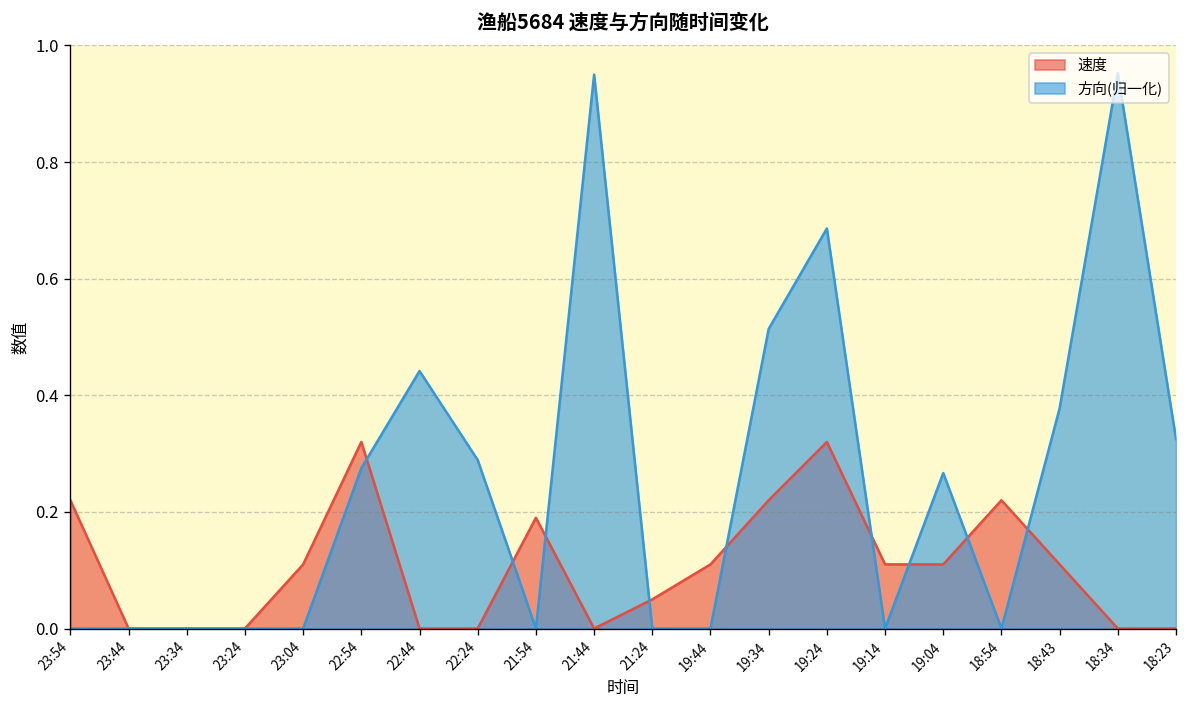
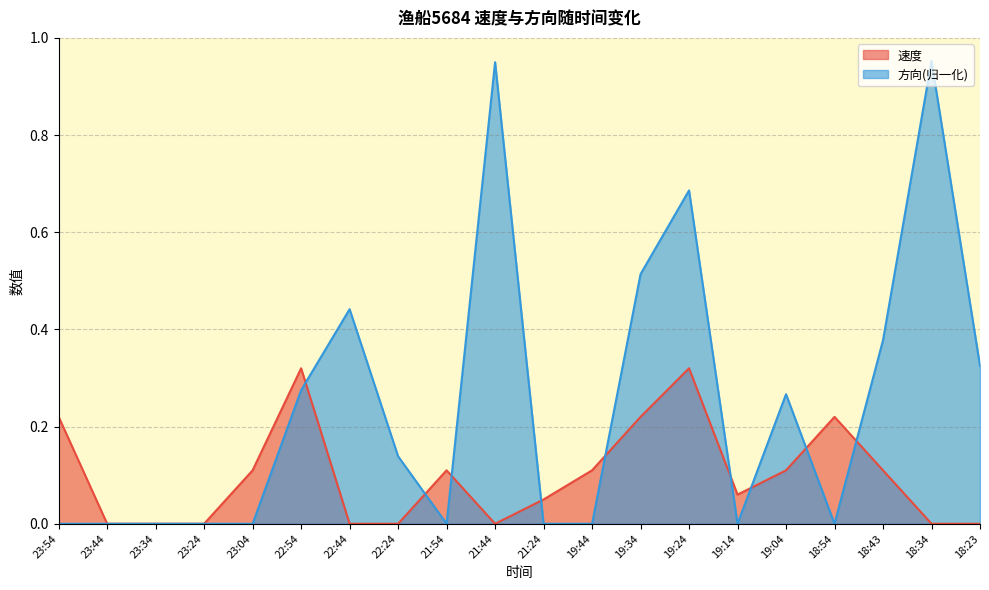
  {
    "速度": {
      "23:54": 0.22,
      "23:04": 0.11,
      "22:54": 0.32,
      "22:44": 0.00,
      "22:24": 0.00,
-     "21:54": 0.19,
+     "21:54": 0.11,
      "21:44": 0.00,
      "21:24": 0.05,
      "19:44": 0.11,
      "19:34": 0.22,
      "19:24": 0.32,
-     "19:14": 0.11,
+     "19:14": 0.06,
      "19:04": 0.11,
      "18:54": 0.22,
      "18:43": 0.11,
      "18:34": 0.00,
      "18:23": 0.00
    },
    "方向(归一化)": {
      "23:54": 0.00,
      "23:04": 0.00,
      "22:54": 0.28,
      "22:44": 0.44,
-     "22:24": 0.29,
+     "22:24": 0.14,
      "21:54": 0.00,
      "21:44": 0.95,
      "21:24": 0.00,
      "19:44": 0.00,
      "19:34": 0.51,
      "19:24": 0.69,
      "19:14": 0.00,
      "19:04": 0.27,
      "18:54": 0.00,
      "18:43": 0.38,
      "18:23": 0.33
    }
  }
